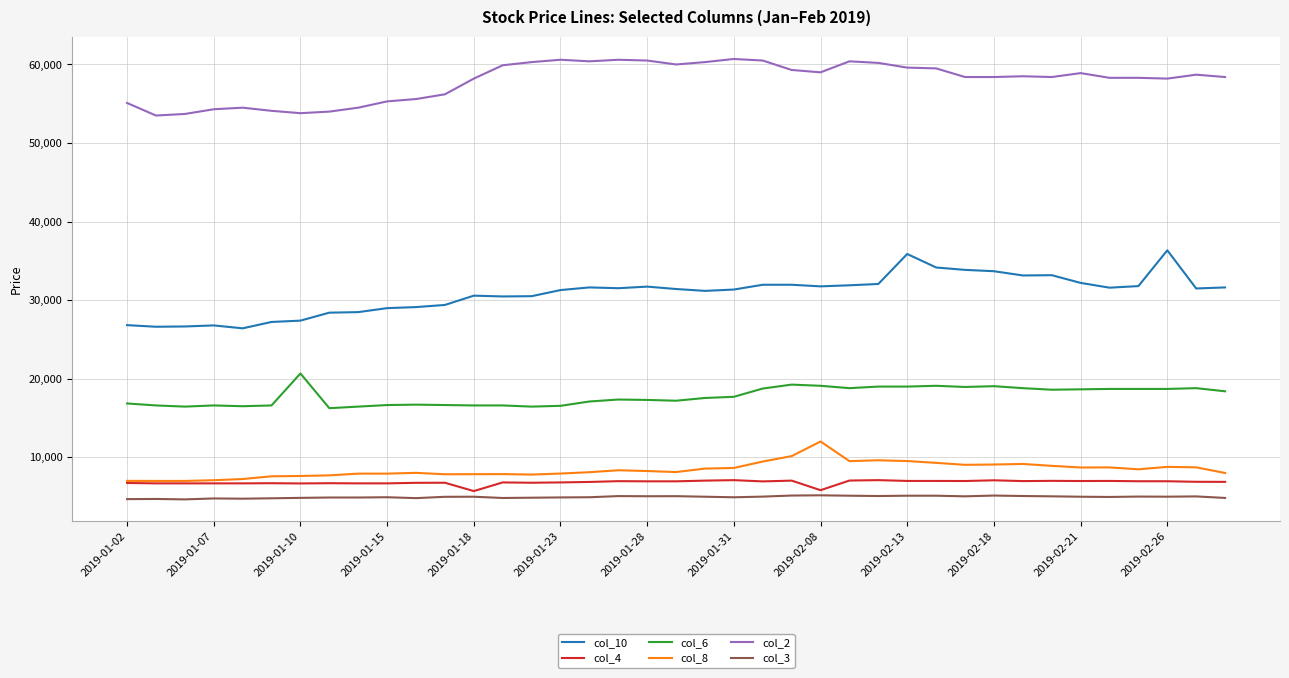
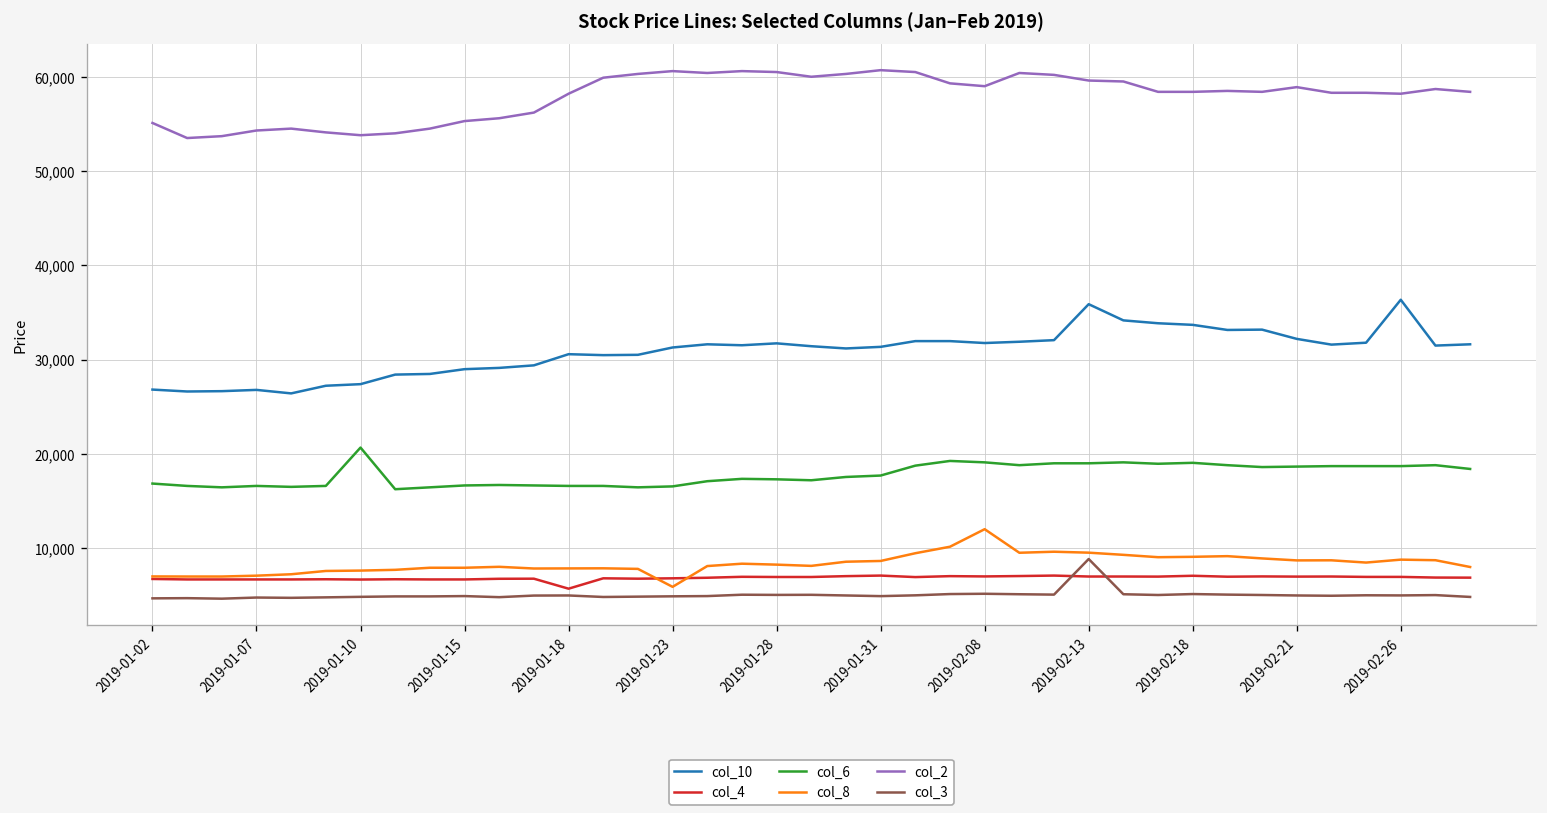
  {
    "col_10": {
      "2019-01-02": "27,000",
      "2019-01-07": "27,000",
      "2019-01-10": "27,000",
      "2019-01-15": "29,000",
      "2019-01-18": "31,000",
      "2019-01-23": "31,000",
      "2019-01-28": "32,000",
      "2019-01-31": "31,000",
      "2019-02-08": "32,000",
      "2019-02-13": "36,000",
      "2019-02-18": "34,000",
      "2019-02-21": "32,000",
      "2019-02-26": "36,000"
    },
    "col_4": {
      "2019-01-07": "7,000",
      "2019-01-10": "7,000",
      "2019-01-15": "7,000",
      "2019-01-18": "6,000",
      "2019-01-23": "7,000",
      "2019-01-28": "7,000",
      "2019-01-31": "7,000",
-     "2019-02-08": "6,000",
+     "2019-02-08": "7,000",
      "2019-02-13": "7,000",
      "2019-02-18": "7,000",
      "2019-02-21": "7,000",
      "2019-02-26": "7,000"
    },
    "col_6": {
      "2019-01-02": "17,000",
      "2019-01-07": "17,000",
      "2019-01-10": "21,000",
      "2019-01-15": "17,000",
      "2019-01-18": "17,000",
      "2019-01-23": "17,000",
      "2019-01-28": "17,000",
      "2019-01-31": "18,000",
      "2019-02-08": "19,000",
      "2019-02-13": "19,000",
      "2019-02-18": "19,000",
      "2019-02-21": "19,000",
      "2019-02-26": "19,000"
    },
    "col_8": {
      "2019-01-07": "7,000",
      "2019-01-10": "8,000",
      "2019-01-15": "8,000",
      "2019-01-18": "8,000",
-     "2019-01-23": "8,000",
+     "2019-01-23": "6,000",
      "2019-01-28": "8,000",
      "2019-01-31": "9,000",
      "2019-02-08": "12,000",
      "2019-02-13": "10,000",
      "2019-02-18": "9,000",
      "2019-02-21": "9,000",
      "2019-02-26": "9,000"
    },
    "col_2": {
      "2019-01-02": "55,000",
      "2019-01-07": "54,000",
      "2019-01-10": "54,000",
      "2019-01-15": "55,000",
      "2019-01-18": "58,000",
      "2019-01-23": "61,000",
      "2019-01-28": "61,000",
      "2019-01-31": "61,000",
      "2019-02-08": "59,000",
      "2019-02-13": "60,000",
      "2019-02-18": "58,000",
      "2019-02-21": "59,000",
      "2019-02-26": "58,000"
    },
    "col_3": {
      "2019-01-02": "5,000",
      "2019-01-07": "5,000",
      "2019-01-10": "5,000",
      "2019-01-15": "5,000",
      "2019-01-18": "5,000",
      "2019-01-23": "5,000",
      "2019-01-28": "5,000",
      "2019-01-31": "5,000",
      "2019-02-08": "5,000",
-     "2019-02-13": "5,000",
+     "2019-02-13": "9,000",
      "2019-02-18": "5,000",
      "2019-02-21": "5,000",
      "2019-02-26": "5,000"
    }
  }
